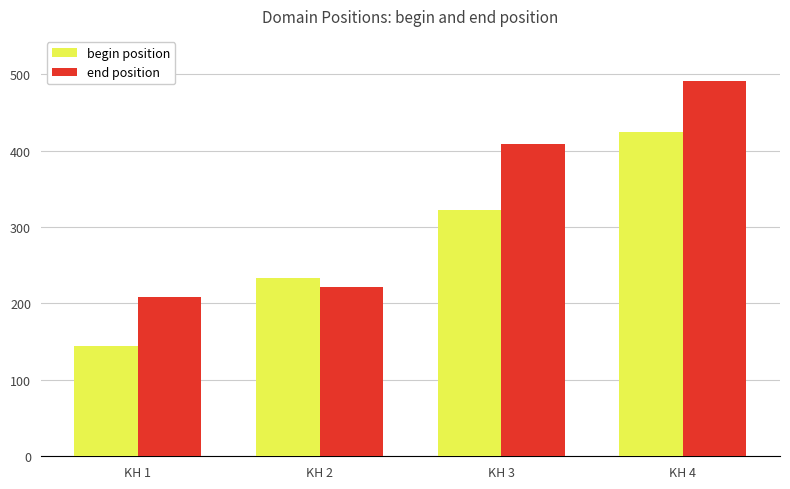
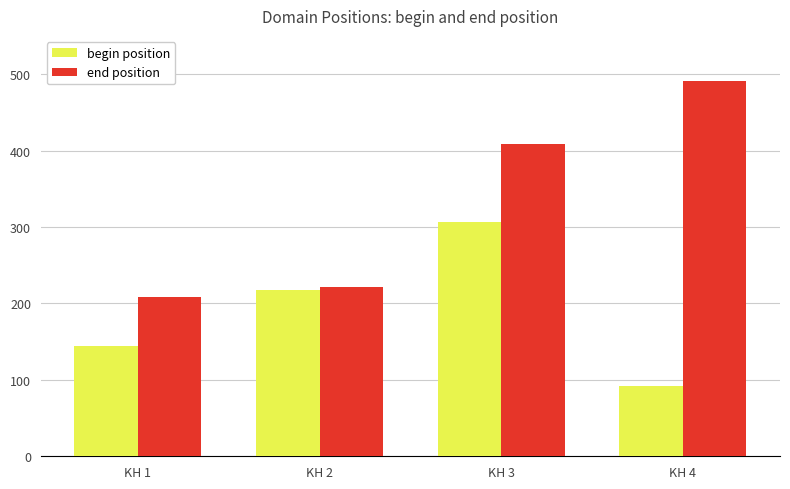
  {
    "begin position": {
      "KH 1": 140,
-     "KH 2": 230,
-     "KH 3": 320,
-     "KH 4": 420
+     "KH 2": 220,
+     "KH 3": 310,
+     "KH 4": 90
    },
    "end position": {
      "KH 1": 210,
      "KH 2": 220,
      "KH 3": 410,
      "KH 4": 490
    }
  }
